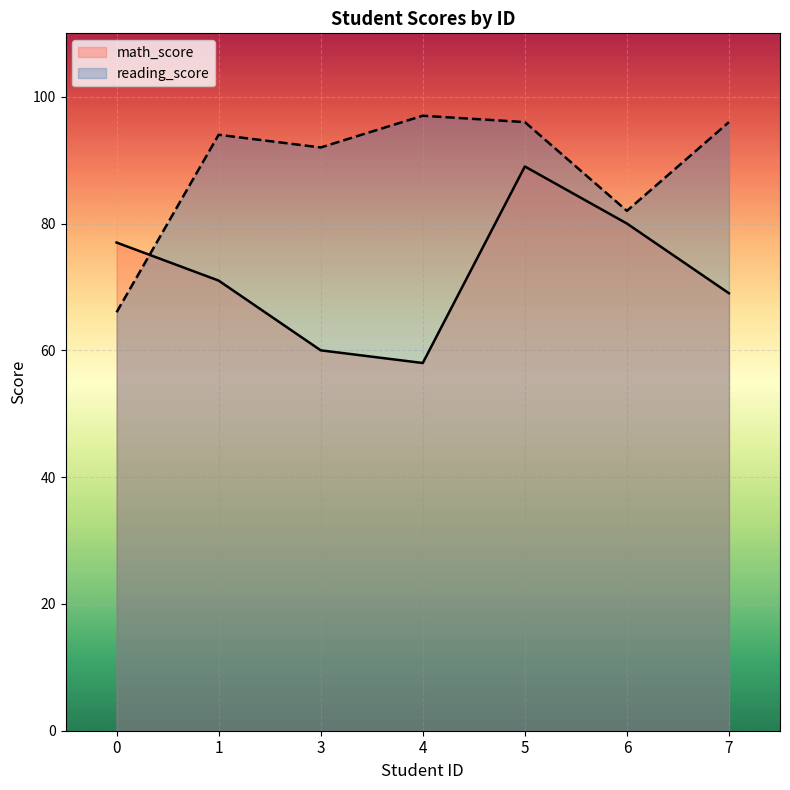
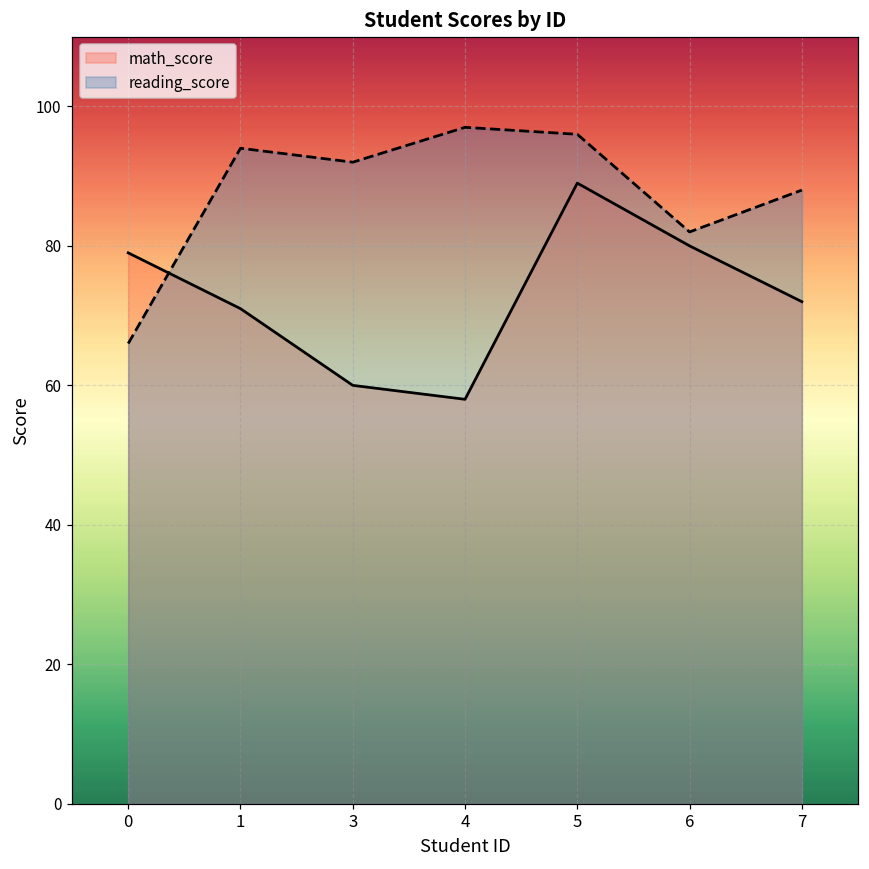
  {
    "math_score": {
-     "0": 77,
+     "0": 79,
      "1": 71,
      "3": 60,
      "4": 58,
      "5": 89,
      "6": 80,
-     "7": 69
+     "7": 72
    },
    "reading_score": {
      "0": 66,
      "1": 94,
      "3": 92,
      "4": 97,
      "5": 96,
      "6": 82,
-     "7": 96
+     "7": 88
    }
  }
